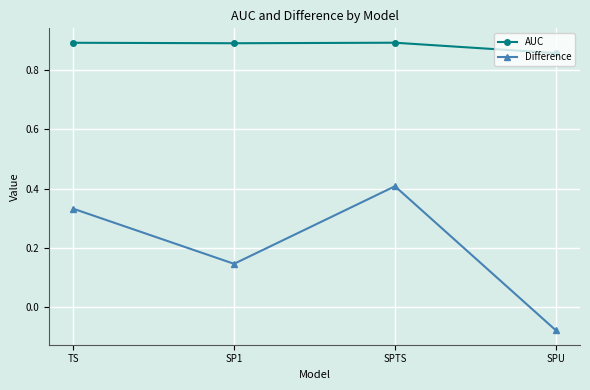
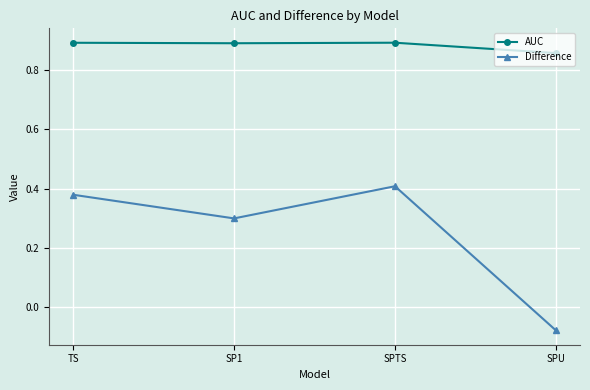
  {
    "AUC": {
      "TS": 0.89,
      "SP1": 0.89,
      "SPTS": 0.89
    },
    "Difference": {
-     "TS": 0.33,
-     "SP1": 0.15,
+     "TS": 0.38,
+     "SP1": 0.30,
      "SPTS": 0.41,
      "SPU": -0.08
    }
  }
